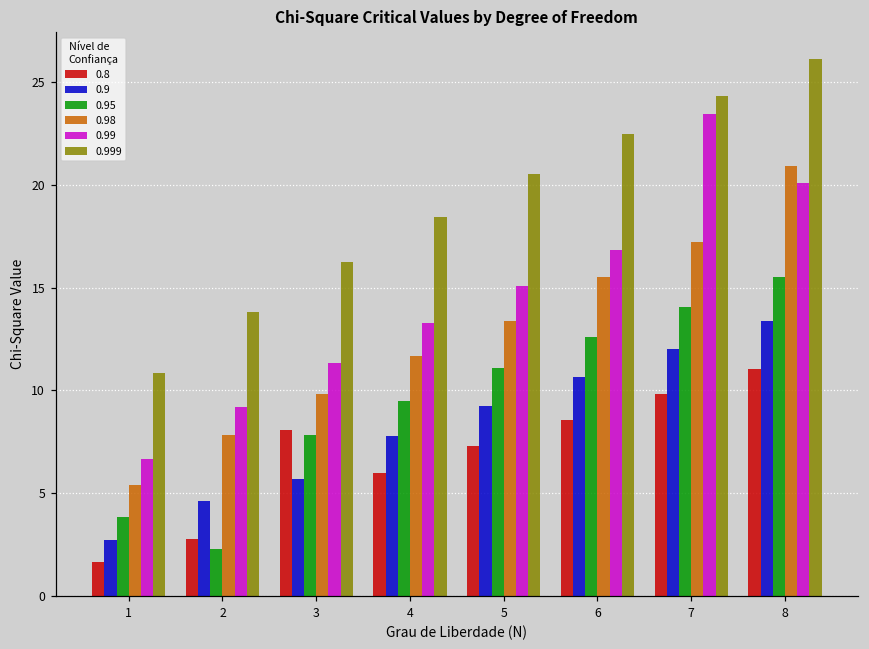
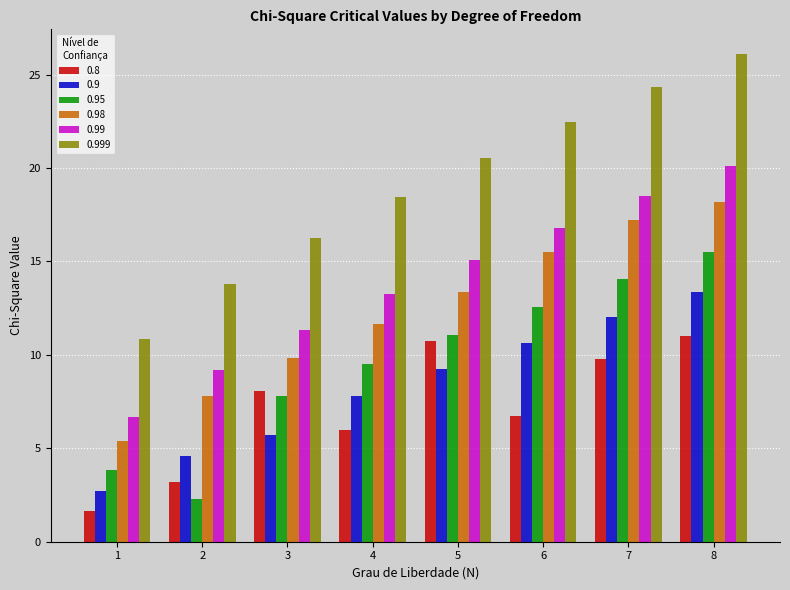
  {
    "0.8": {
      "1": 1.6,
-     "2": 2.8,
+     "2": 3.2,
      "3": 8.1,
      "4": 6.0,
-     "5": 7.3,
-     "6": 8.6,
+     "5": 10.7,
+     "6": 6.8,
      "7": 9.8,
      "8": 11.0
    },
    "0.9": {
      "1": 2.7,
      "2": 4.6,
      "3": 5.7,
      "4": 7.8,
      "5": 9.2,
      "6": 10.6,
      "7": 12.0,
      "8": 13.4
    },
    "0.95": {
      "1": 3.8,
      "2": 2.3,
      "3": 7.8,
      "4": 9.5,
      "5": 11.1,
      "6": 12.6,
      "7": 14.1,
      "8": 15.5
    },
    "0.98": {
      "1": 5.4,
      "2": 7.8,
      "3": 9.8,
      "4": 11.7,
      "5": 13.4,
      "6": 15.5,
      "7": 17.2,
-     "8": 20.9
+     "8": 18.2
    },
    "0.99": {
      "1": 6.7,
      "2": 9.2,
      "3": 11.3,
      "4": 13.3,
      "5": 15.1,
      "6": 16.8,
-     "7": 23.4,
+     "7": 18.5,
      "8": 20.1
    },
    "0.999": {
      "1": 10.8,
      "2": 13.8,
      "3": 16.3,
      "4": 18.5,
      "5": 20.5,
      "6": 22.5,
      "7": 24.3,
      "8": 26.1
    }
  }
